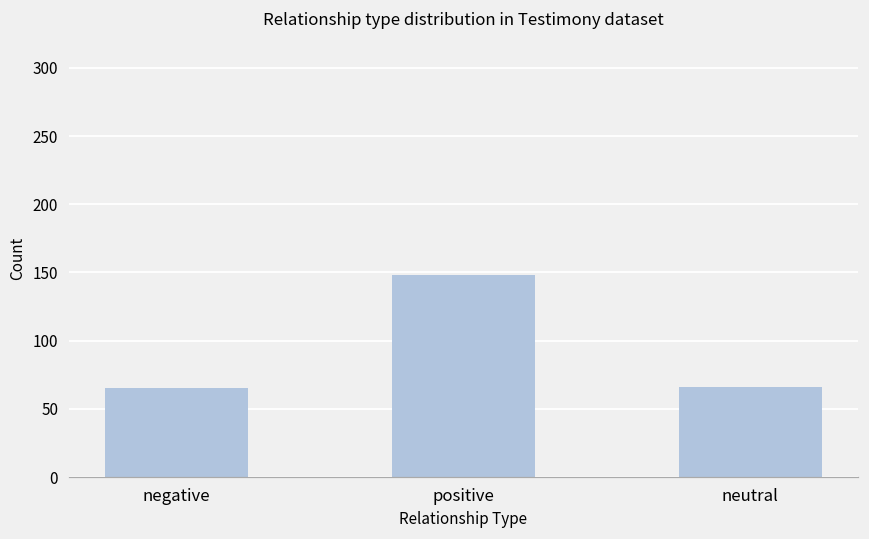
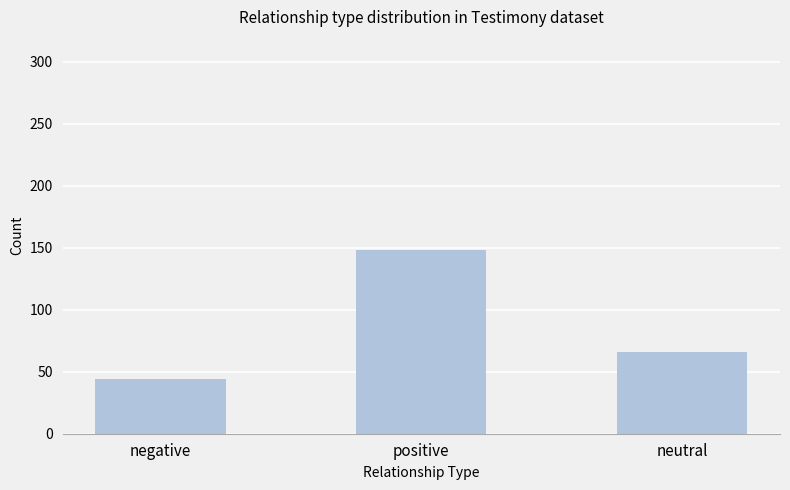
  {
-   "negative": 65,
+   "negative": 44,
    "positive": 148,
    "neutral": 66
  }
